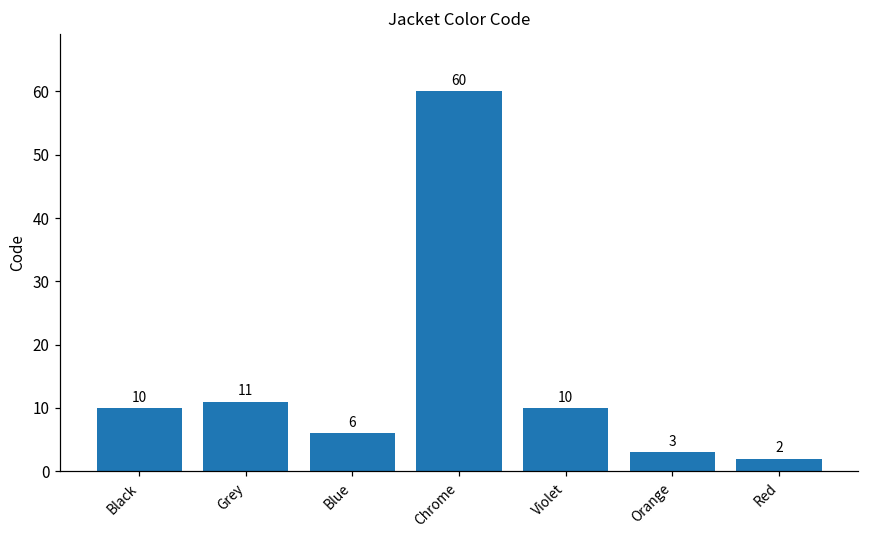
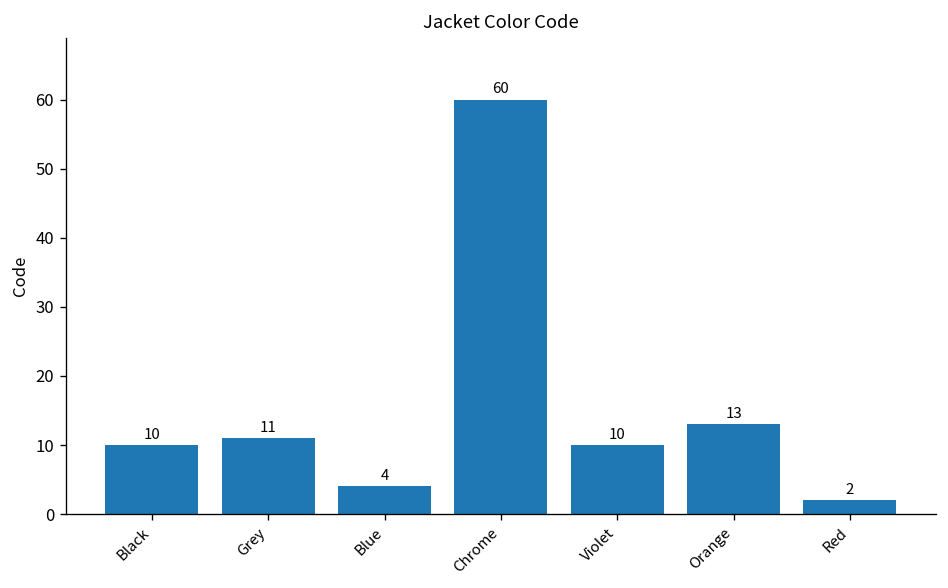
  {
    "Black": 10,
    "Grey": 11,
-   "Blue": 6,
+   "Blue": 4,
    "Chrome": 60,
    "Violet": 10,
-   "Orange": 3,
+   "Orange": 13,
    "Red": 2
  }
